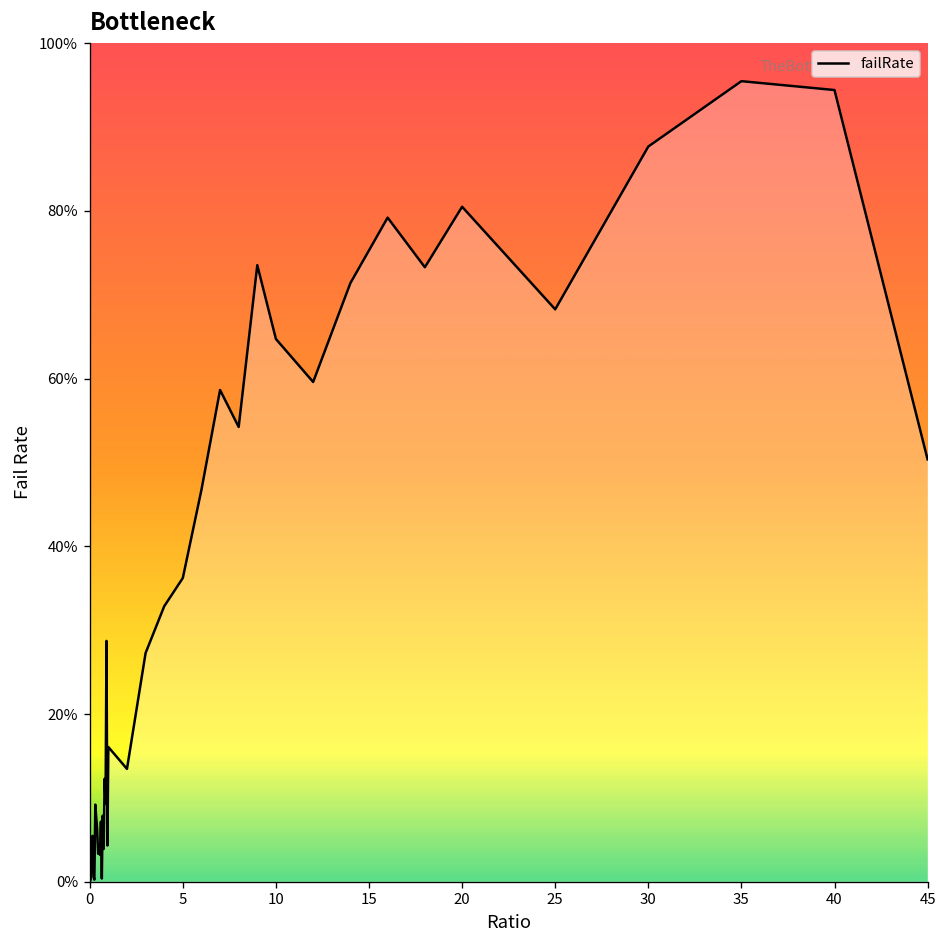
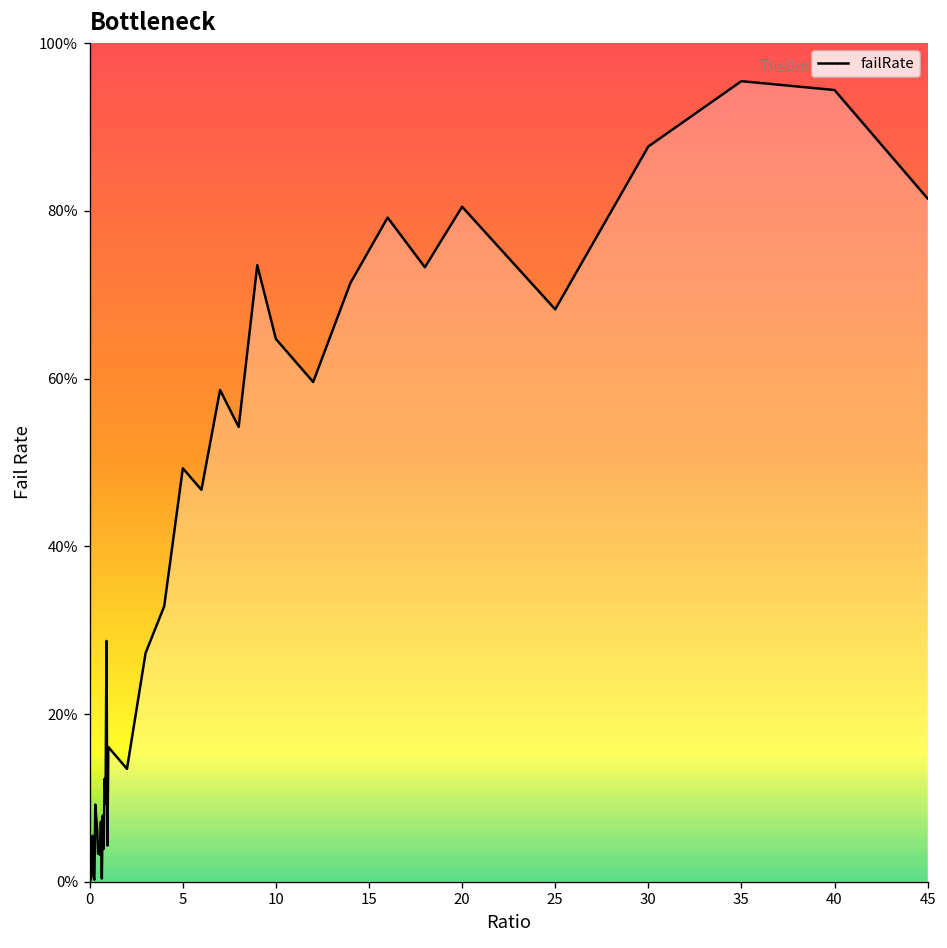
  {
    "0": "0%",
-   "5": "36%",
+   "5": "49%",
    "10": "65%",
    "20": "81%",
    "25": "68%",
    "30": "88%",
    "35": "95%",
    "40": "94%",
-   "45": "50%"
+   "45": "81%"
  }
